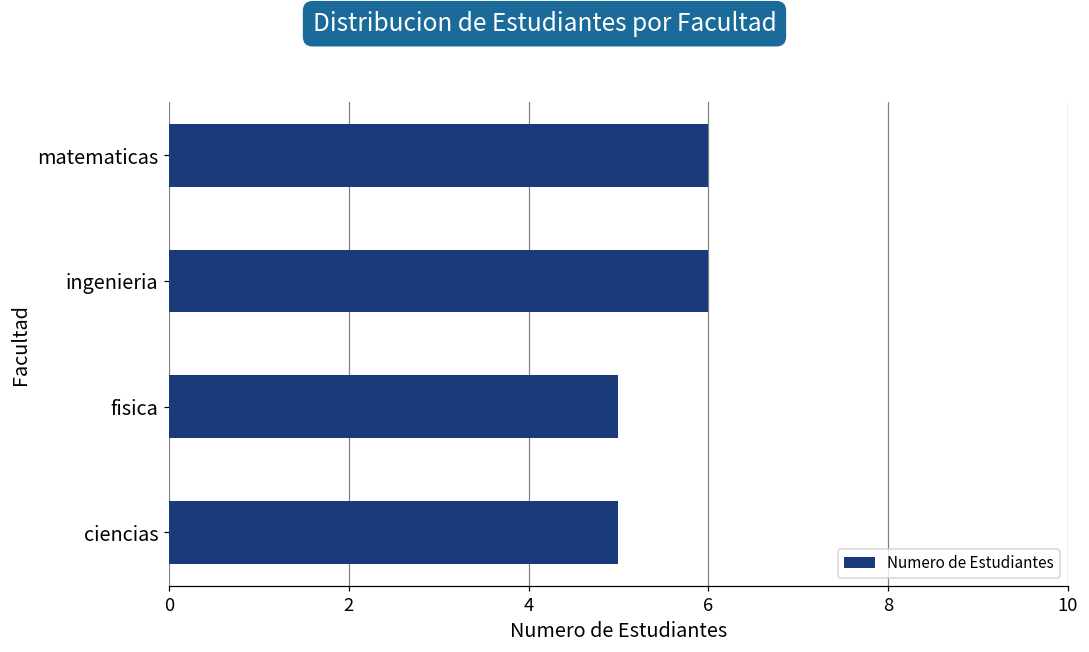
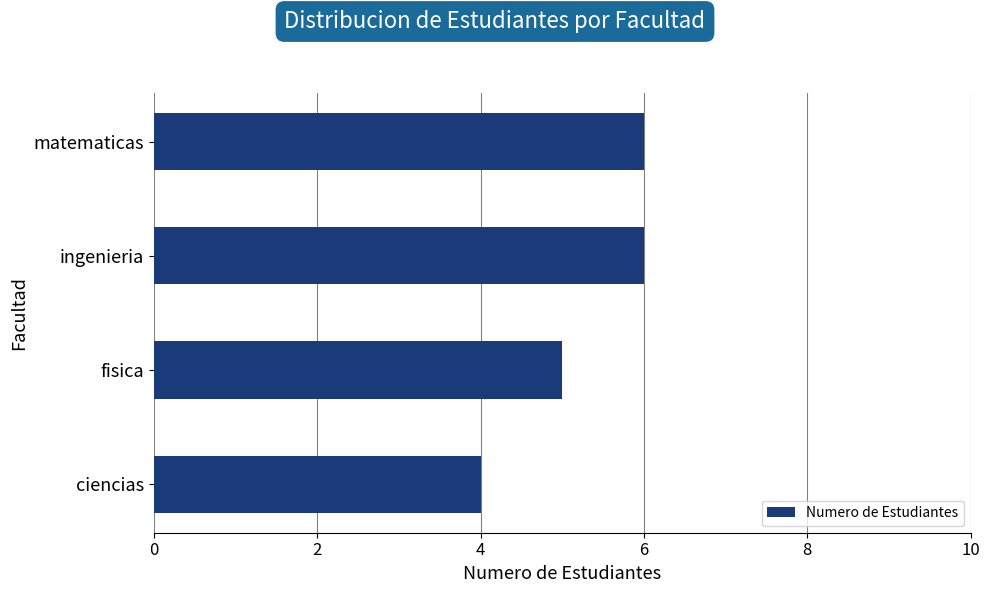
  {
    "matematicas": 6,
    "ingenieria": 6,
    "fisica": 5,
-   "ciencias": 5
+   "ciencias": 4
  }
